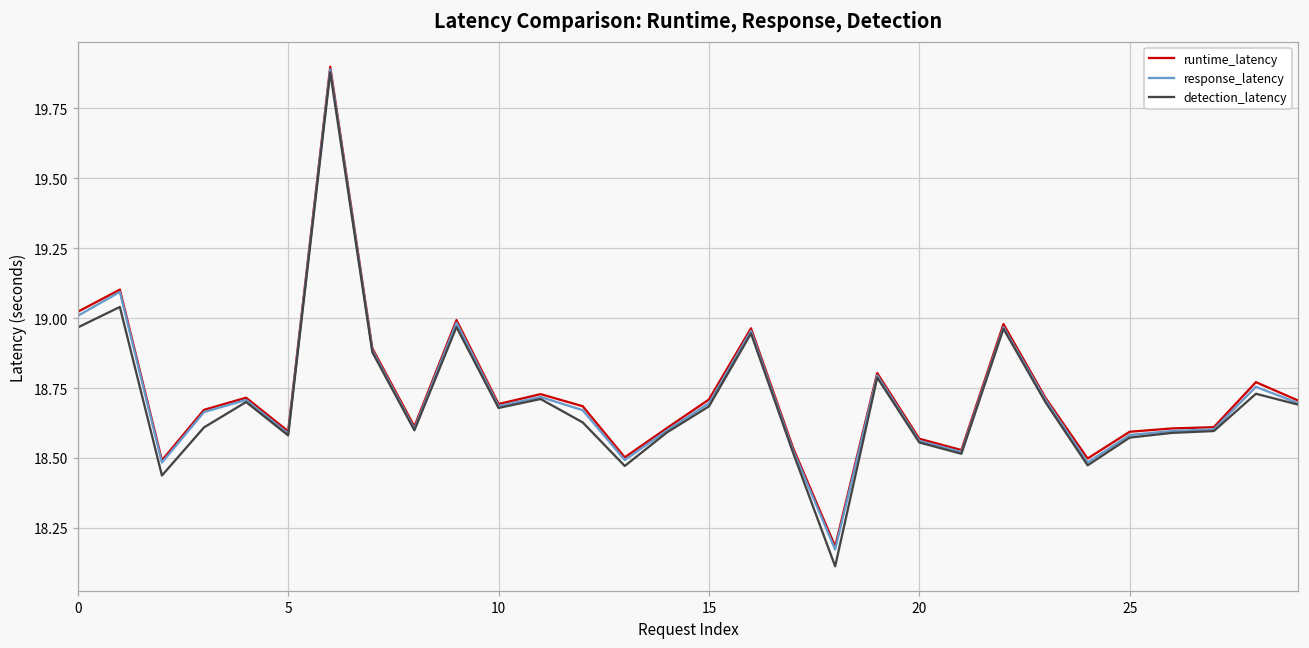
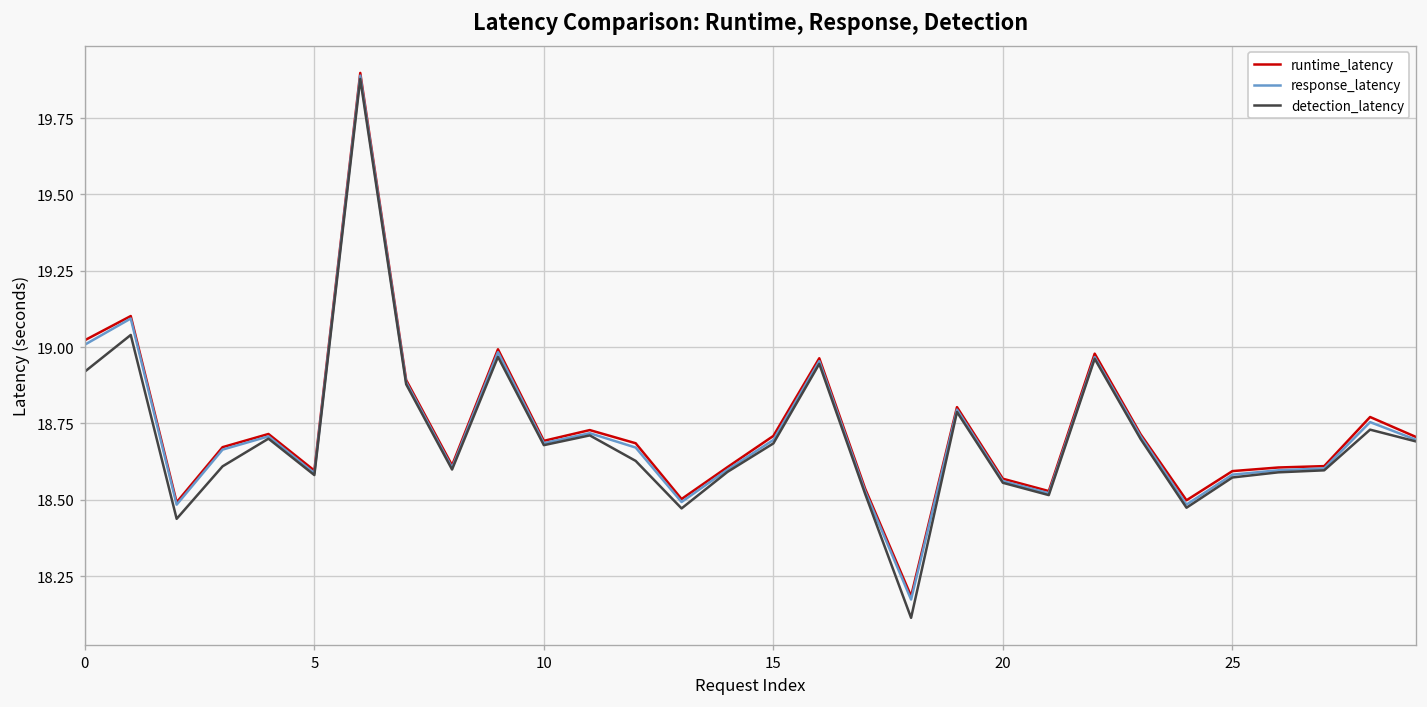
  {
    "runtime_latency": {
      "0": 19.02,
      "15": 18.71,
      "25": 18.59
    },
    "response_latency": {
      "0": 19.01,
      "15": 18.70
    },
    "detection_latency": {
-     "0": 18.97,
+     "0": 18.92,
      "15": 18.68
    }
  }
